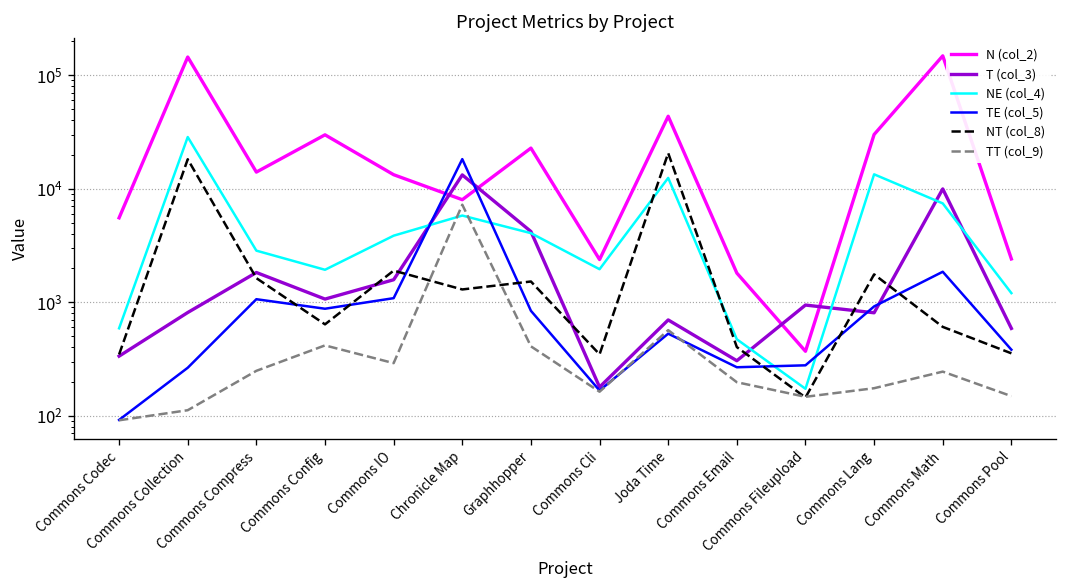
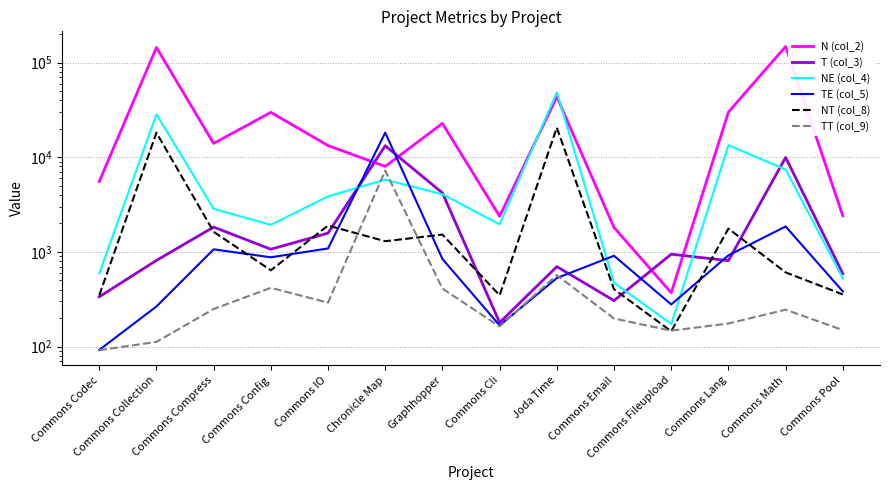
  {
    "N (col_2)": {
      "Commons Codec": 6000,
      "Commons Collection": 140000,
      "Commons Compress": 14000,
      "Commons Config": 30000,
      "Commons IO": 13000,
      "Chronicle Map": 8000,
      "Graphhopper": 23000,
      "Commons Cli": 2400,
      "Joda Time": 40000,
      "Commons Email": 1800,
      "Commons Fileupload": 370,
      "Commons Lang": 30000,
      "Commons Math": 150000,
      "Commons Pool": 2400
    },
    "T (col_3)": {
      "Commons Collection": 800,
      "Commons Compress": 1800,
      "Commons Config": 1100,
      "Commons IO": 1600,
      "Chronicle Map": 13000,
      "Commons Cli": 180,
      "Joda Time": 700,
      "Commons Email": 310,
      "Commons Fileupload": 900,
      "Commons Lang": 800,
      "Commons Math": 10000,
      "Commons Pool": 600
    },
    "NE (col_4)": {
      "Commons Codec": 600,
      "Commons Collection": 29000,
      "Commons Compress": 2800,
      "Commons Config": 1900,
      "Commons IO": 3900,
      "Chronicle Map": 6000,
      "Commons Cli": 2000,
-     "Joda Time": 12000,
+     "Joda Time": 50000,
      "Commons Email": 500,
      "Commons Fileupload": 170,
      "Commons Lang": 13000,
      "Commons Math": 7000,
-     "Commons Pool": 1200
+     "Commons Pool": 500
    },
    "TE (col_5)": {
      "Commons Collection": 270,
      "Commons Compress": 1100,
      "Commons Config": 900,
      "Commons IO": 1100,
      "Chronicle Map": 18000,
      "Graphhopper": 800,
      "Joda Time": 500,
-     "Commons Email": 270,
+     "Commons Email": 900,
      "Commons Fileupload": 280,
      "Commons Lang": 900,
      "Commons Math": 1900,
      "Commons Pool": 380
    },
    "NT (col_8)": {
      "Commons Collection": 18000,
      "Commons Compress": 1600,
      "Commons Config": 600,
      "Commons IO": 1900,
      "Chronicle Map": 1300,
      "Graphhopper": 1500,
      "Commons Cli": 350,
      "Joda Time": 21000,
      "Commons Email": 400,
      "Commons Lang": 1800,
      "Commons Math": 600,
      "Commons Pool": 360
    },
    "TT (col_9)": {
      "Commons Collection": 110,
      "Commons Compress": 250,
      "Commons Config": 400,
      "Commons IO": 290,
      "Chronicle Map": 7000,
      "Graphhopper": 410,
      "Joda Time": 600,
      "Commons Email": 200,
      "Commons Lang": 180,
      "Commons Math": 250,
      "Commons Pool": 150
    }
  }
